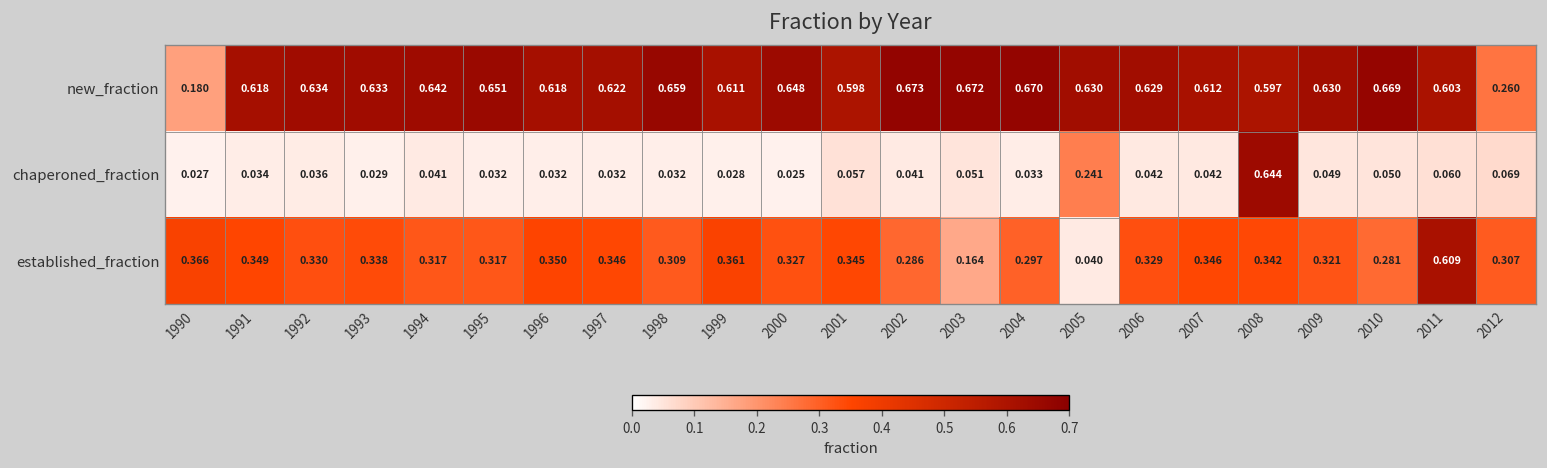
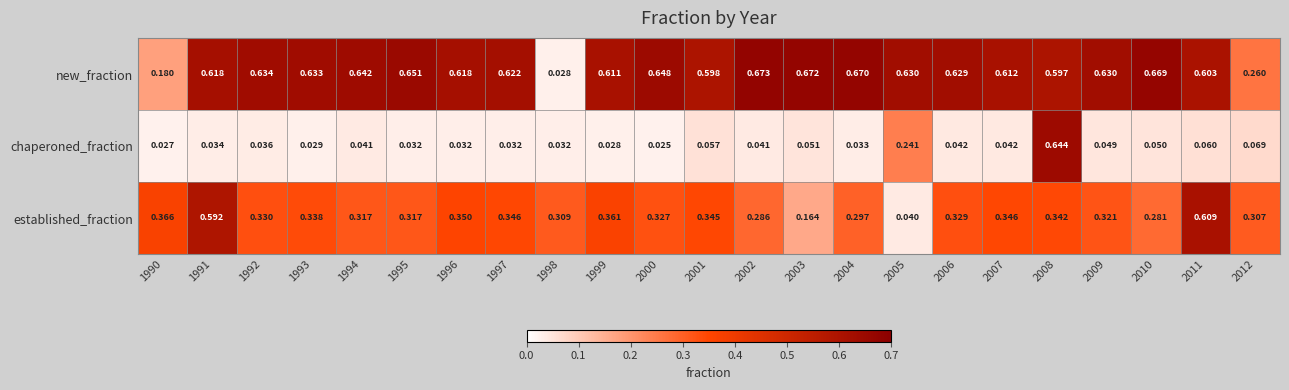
  {
    "new_fraction": {
      "1990": 0.180,
      "1991": 0.618,
      "1992": 0.634,
      "1993": 0.633,
      "1994": 0.642,
      "1995": 0.651,
      "1996": 0.618,
      "1997": 0.622,
-     "1998": 0.659,
+     "1998": 0.028,
      "1999": 0.611,
      "2000": 0.648,
      "2001": 0.598,
      "2002": 0.673,
      "2003": 0.672,
      "2004": 0.670,
      "2005": 0.630,
      "2006": 0.629,
      "2007": 0.612,
      "2008": 0.597,
      "2009": 0.630,
      "2010": 0.669,
      "2011": 0.603,
      "2012": 0.260
    },
    "chaperoned_fraction": {
      "1990": 0.027,
      "1991": 0.034,
      "1992": 0.036,
      "1993": 0.029,
      "1994": 0.041,
      "1995": 0.032,
      "1996": 0.032,
      "1997": 0.032,
      "1998": 0.032,
      "1999": 0.028,
      "2000": 0.025,
      "2001": 0.057,
      "2002": 0.041,
      "2003": 0.051,
      "2004": 0.033,
      "2005": 0.241,
      "2006": 0.042,
      "2007": 0.042,
      "2008": 0.644,
      "2009": 0.049,
      "2010": 0.050,
      "2011": 0.060,
      "2012": 0.069
    },
    "established_fraction": {
      "1990": 0.366,
-     "1991": 0.349,
+     "1991": 0.592,
      "1992": 0.330,
      "1993": 0.338,
      "1994": 0.317,
      "1995": 0.317,
      "1996": 0.350,
      "1997": 0.346,
      "1998": 0.309,
      "1999": 0.361,
      "2000": 0.327,
      "2001": 0.345,
      "2002": 0.286,
      "2003": 0.164,
      "2004": 0.297,
      "2005": 0.040,
      "2006": 0.329,
      "2007": 0.346,
      "2008": 0.342,
      "2009": 0.321,
      "2010": 0.281,
      "2011": 0.609,
      "2012": 0.307
    }
  }
